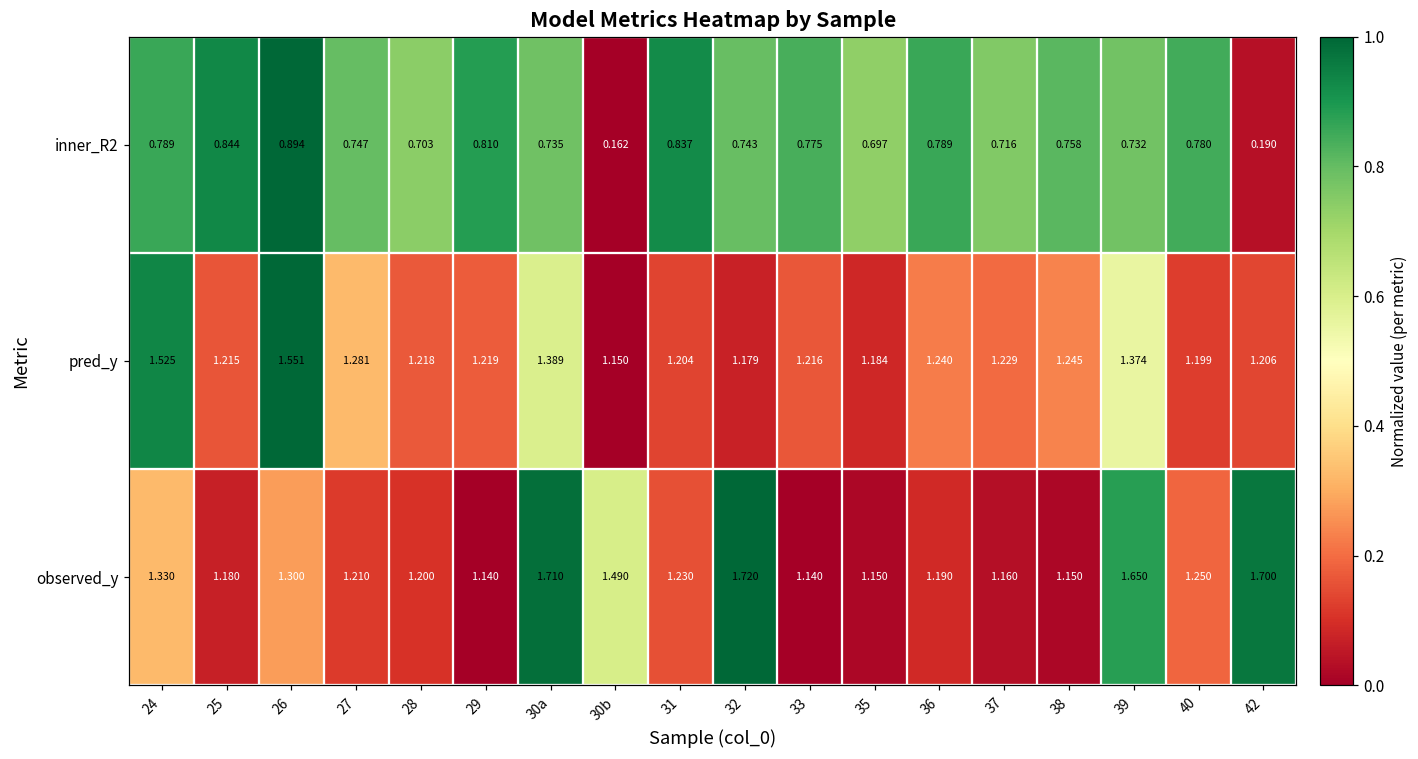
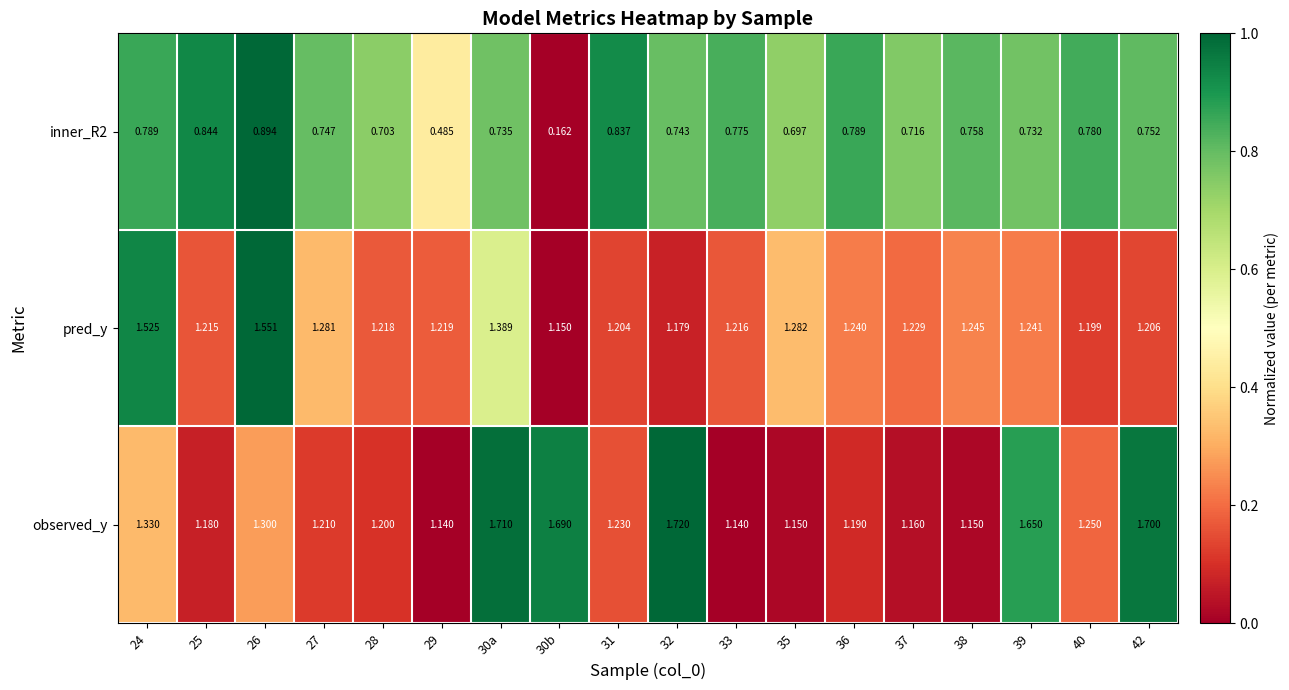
  {
    "inner_R2": {
      "24": 0.789,
      "25": 0.844,
      "26": 0.894,
      "27": 0.747,
      "28": 0.703,
-     "29": 0.810,
+     "29": 0.485,
      "30a": 0.735,
      "30b": 0.162,
      "31": 0.837,
      "32": 0.743,
      "33": 0.775,
      "35": 0.697,
      "36": 0.789,
      "37": 0.716,
      "38": 0.758,
      "39": 0.732,
      "40": 0.780,
-     "42": 0.190
+     "42": 0.752
    },
    "pred_y": {
      "24": 1.525,
      "25": 1.215,
      "26": 1.551,
      "27": 1.281,
      "28": 1.218,
      "29": 1.219,
      "30a": 1.389,
      "30b": 1.150,
      "31": 1.204,
      "32": 1.179,
      "33": 1.216,
-     "35": 1.184,
+     "35": 1.282,
      "36": 1.240,
      "37": 1.229,
      "38": 1.245,
-     "39": 1.374,
+     "39": 1.241,
      "40": 1.199,
      "42": 1.206
    },
    "observed_y": {
      "24": 1.330,
      "25": 1.180,
      "26": 1.300,
      "27": 1.210,
      "28": 1.200,
      "29": 1.140,
      "30a": 1.710,
-     "30b": 1.490,
+     "30b": 1.690,
      "31": 1.230,
      "32": 1.720,
      "33": 1.140,
      "35": 1.150,
      "36": 1.190,
      "37": 1.160,
      "38": 1.150,
      "39": 1.650,
      "40": 1.250,
      "42": 1.700
    }
  }
